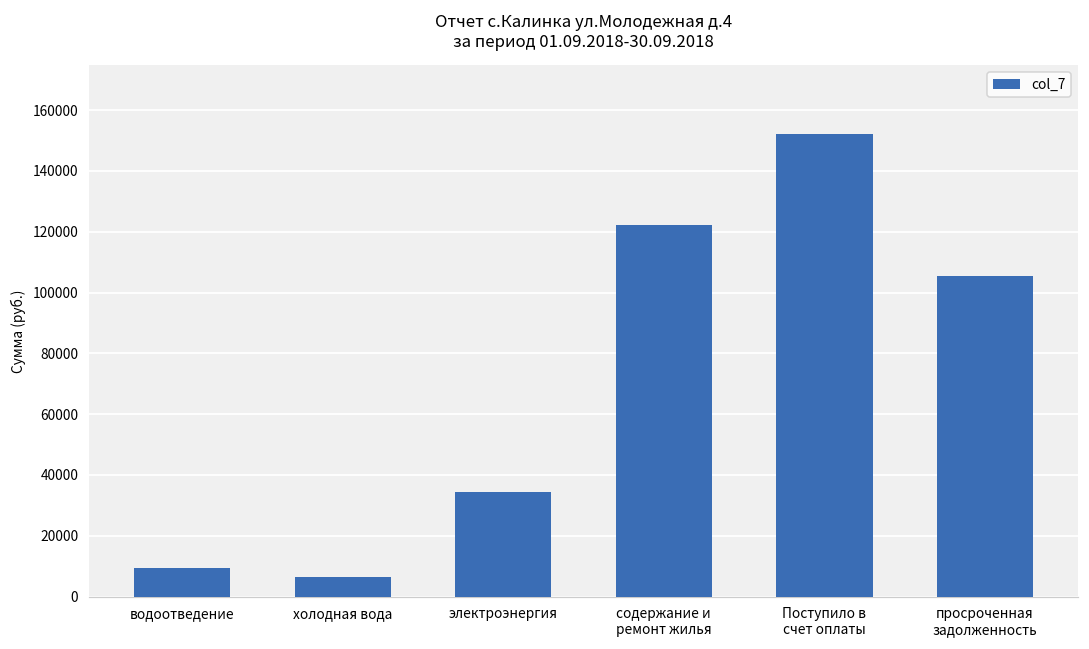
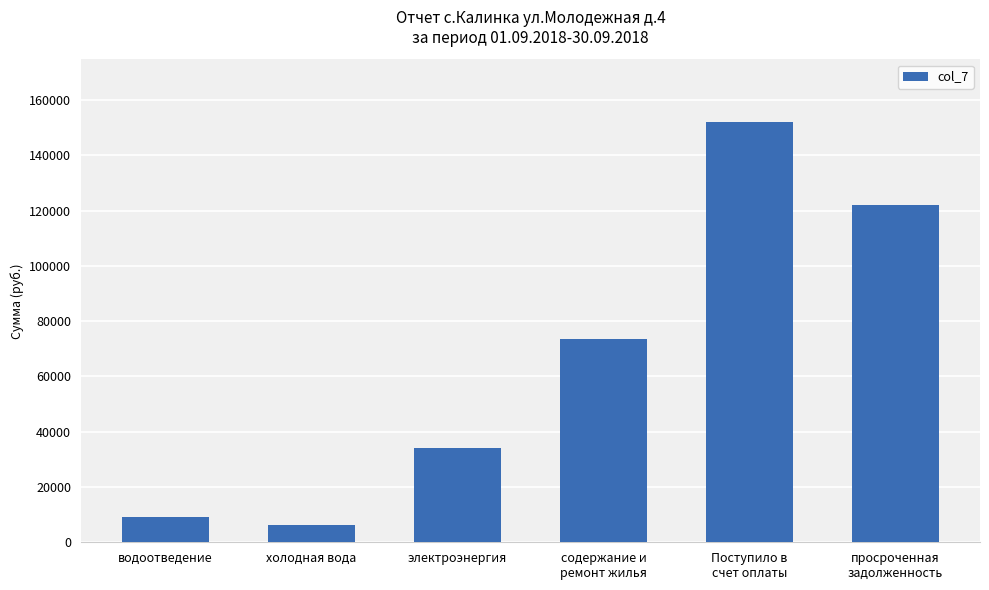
  {
    "водоотведение": 9000,
    "холодная вода": 6000,
    "электроэнергия": 34000,
-   "содержание и ремонт жилья": 122000,
+   "содержание и ремонт жилья": 74000,
    "Поступило в счет оплаты": 152000,
-   "просроченная задолженность": 105000
+   "просроченная задолженность": 122000
  }
